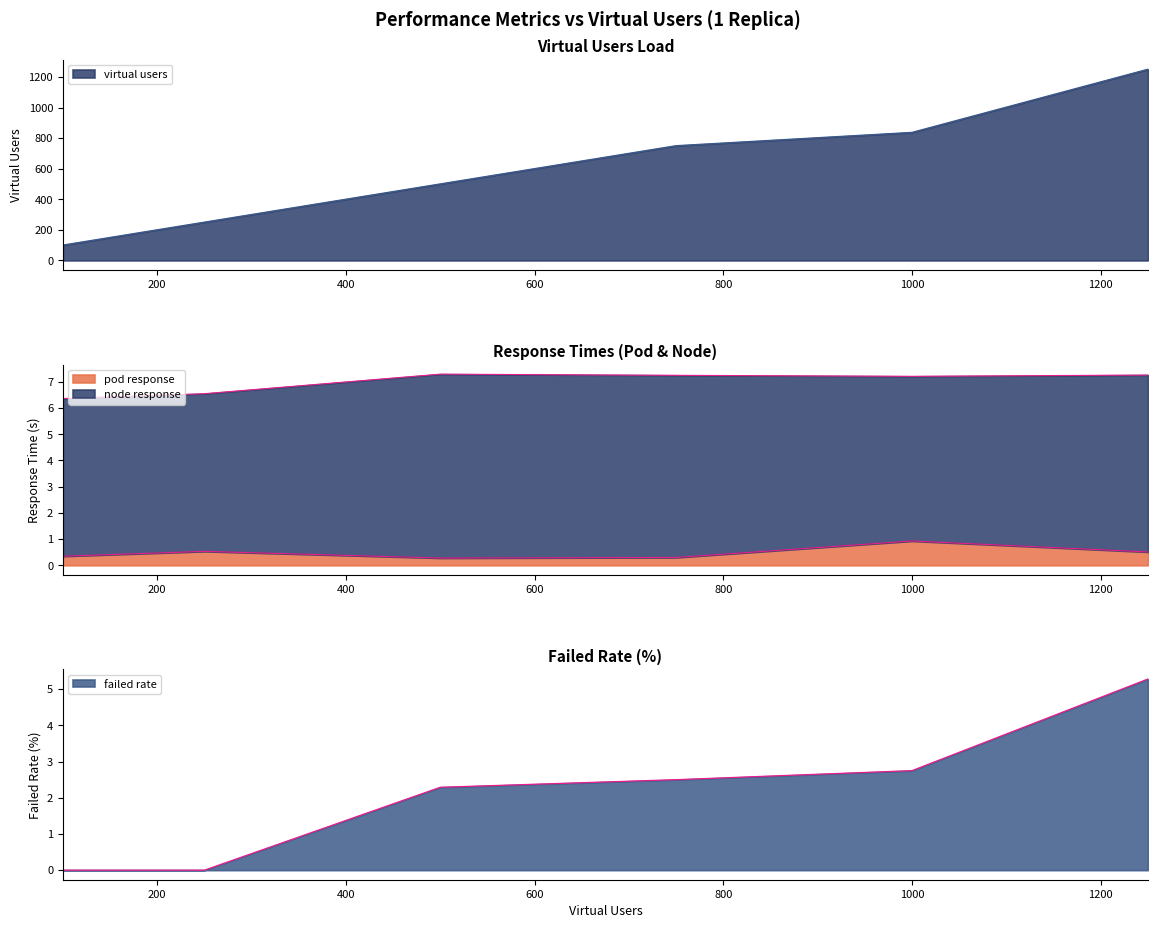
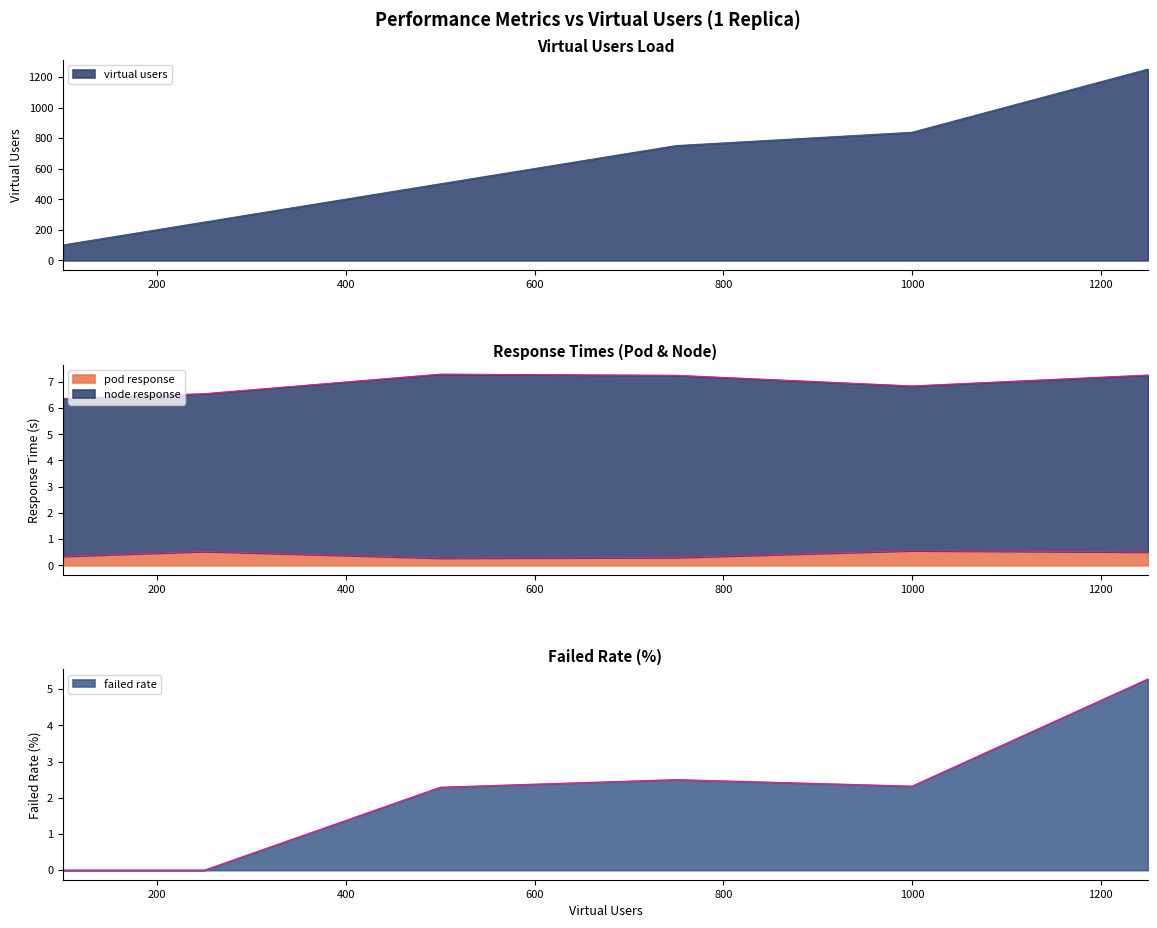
  {
    "Virtual Users Load": {
      "1000": 840
    },
    "Response Times (Pod & Node)": {
      "pod response": {
-       "1000": 0.9
+       "1000": 0.6
      },
      "node response": {
        "1000": 6.3
      }
    },
    "Failed Rate (%)": {
-     "1000": 2.8
+     "1000": 2.3
    }
  }
